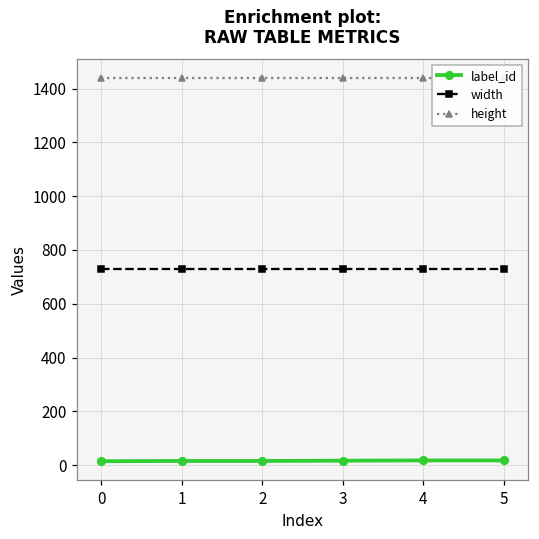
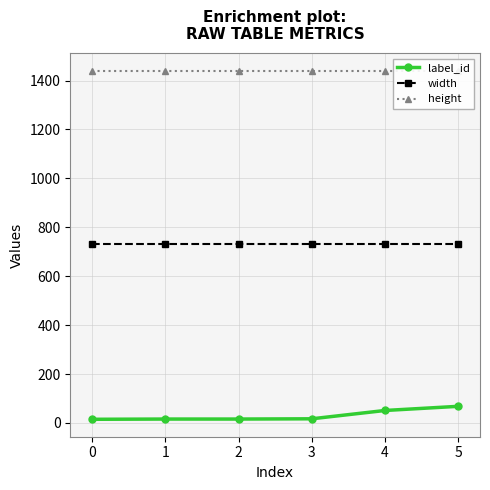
  {
    "label_id": {
      "0": 20,
      "1": 20,
      "2": 20,
      "3": 20,
-     "4": 20,
-     "5": 20
+     "4": 50,
+     "5": 70
    },
    "width": {
      "0": 730,
      "1": 730,
      "2": 730,
      "3": 730,
      "4": 730,
      "5": 730
    },
    "height": {
      "0": 1440,
      "1": 1440,
      "2": 1440,
      "3": 1440,
      "4": 1440
    }
  }
